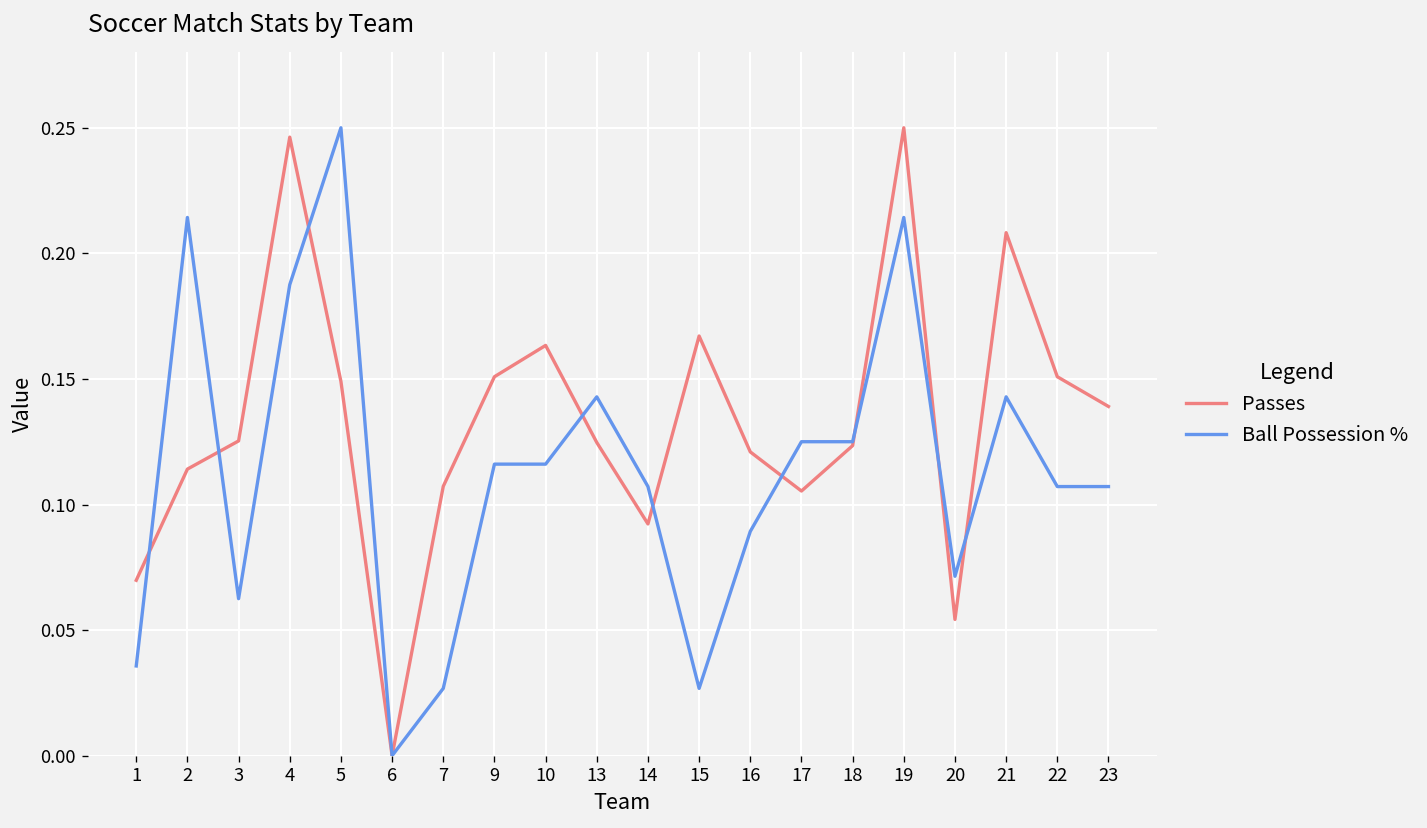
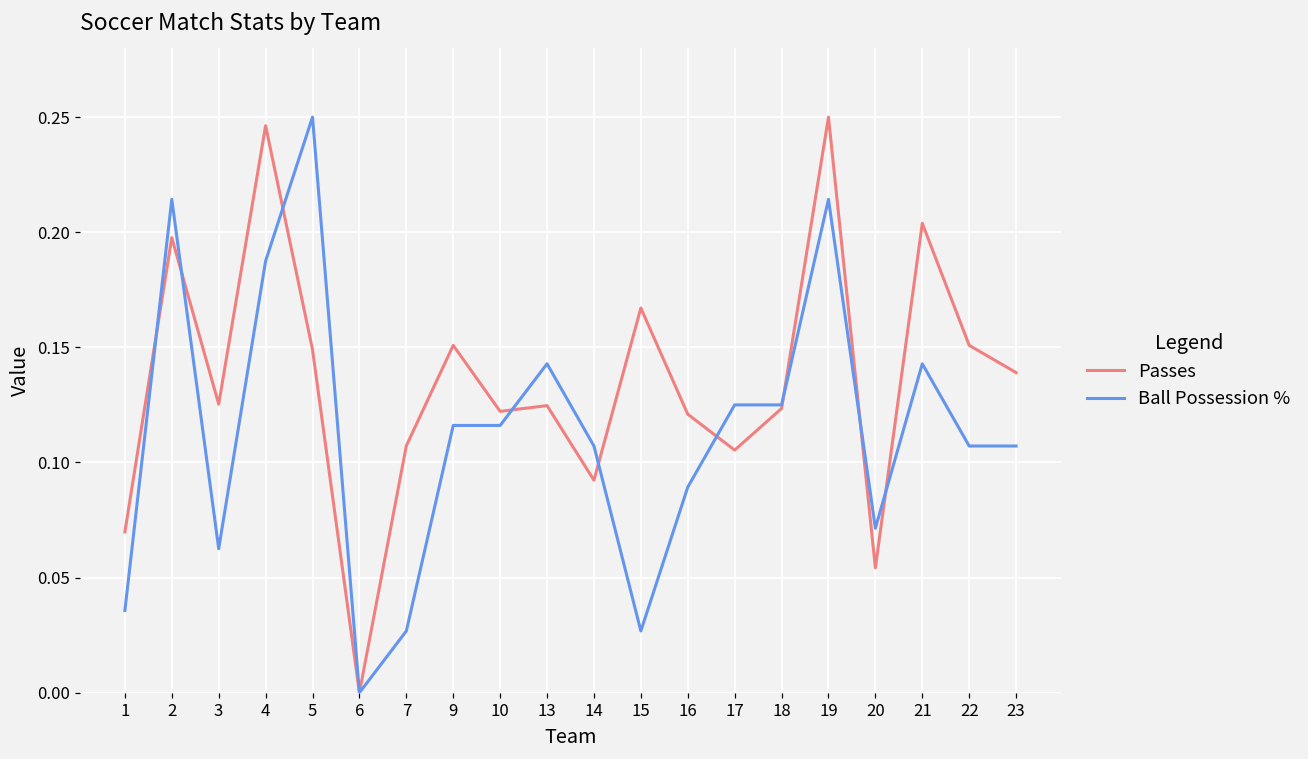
  {
    "Passes": {
      "1": 0.070,
-     "2": 0.114,
+     "2": 0.198,
      "3": 0.125,
      "4": 0.246,
      "5": 0.149,
      "7": 0.107,
      "9": 0.151,
-     "10": 0.163,
+     "10": 0.122,
      "13": 0.125,
      "14": 0.092,
      "15": 0.167,
      "16": 0.121,
      "17": 0.105,
      "18": 0.123,
      "19": 0.250,
      "20": 0.054,
-     "21": 0.208,
+     "21": 0.204,
      "22": 0.151,
      "23": 0.139
    },
    "Ball Possession %": {
      "1": 0.036,
      "2": 0.214,
      "3": 0.063,
      "4": 0.188,
      "5": 0.250,
      "7": 0.027,
      "9": 0.116,
      "10": 0.116,
      "13": 0.143,
      "14": 0.107,
      "15": 0.027,
      "16": 0.089,
      "17": 0.125,
      "18": 0.125,
      "19": 0.214,
      "20": 0.071,
      "21": 0.143,
      "22": 0.107,
      "23": 0.107
    }
  }
